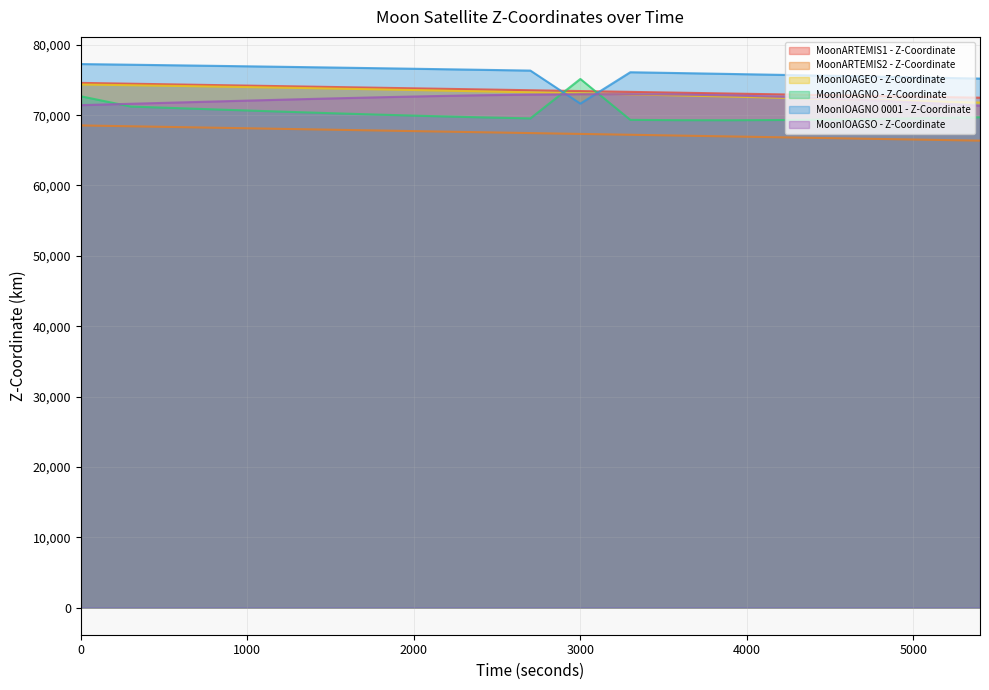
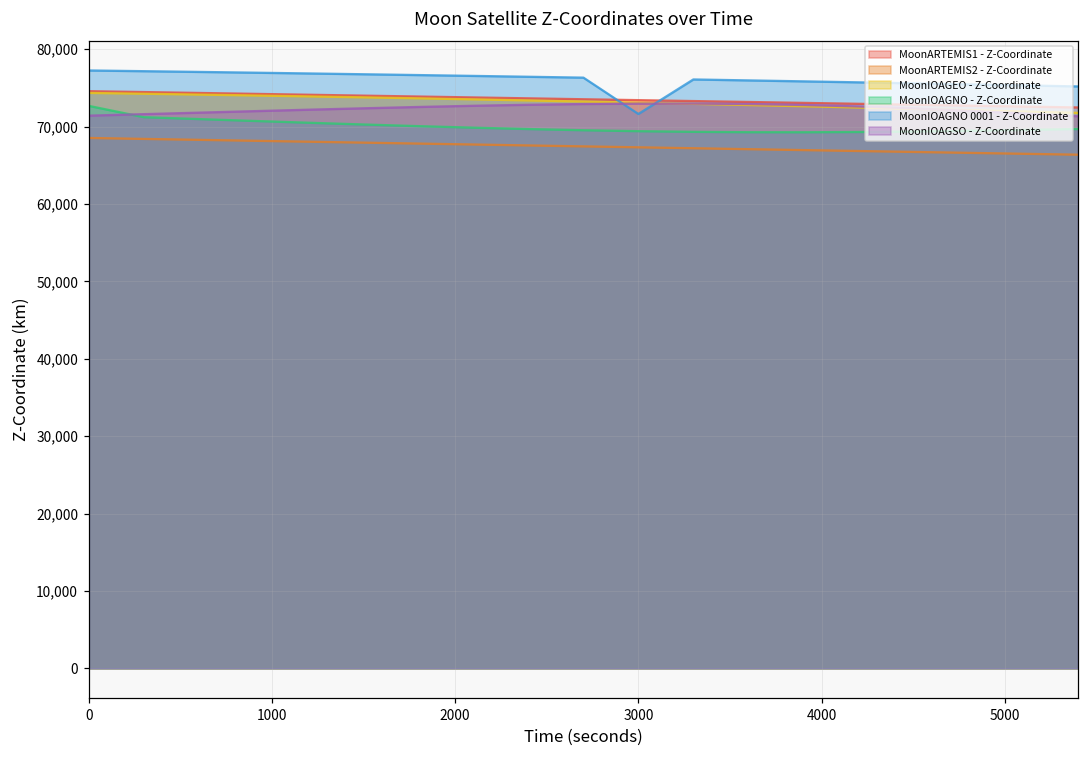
  {
    "MoonIOAGNO - Z-Coordinate": {
      "0": "73,000",
-     "3000": "75,000"
+     "3000": "69,000"
    },
    "MoonIOAGNO 0001 - Z-Coordinate": {
      "0": "77,000",
      "3000": "72,000"
    },
    "MoonIOAGSO - Z-Coordinate": {
      "0": "71,000"
    }
  }
